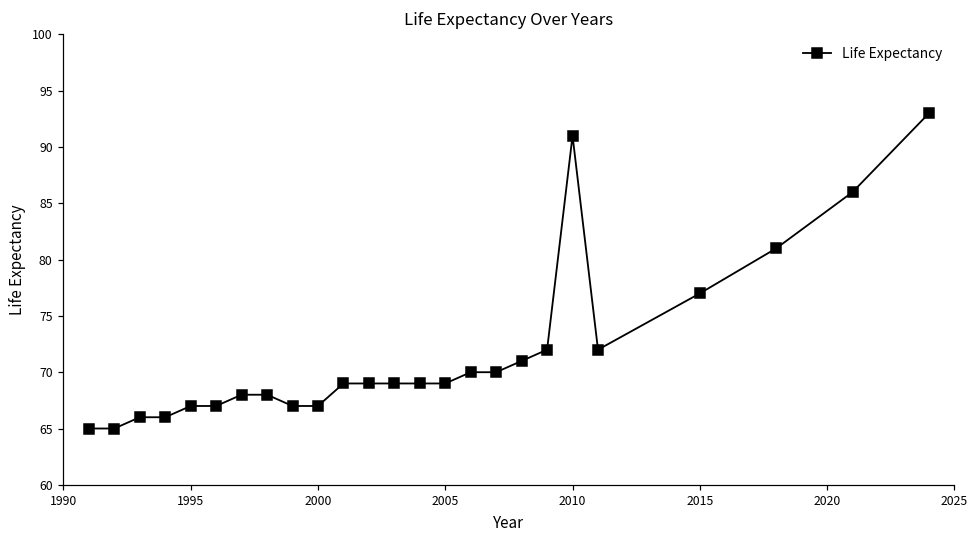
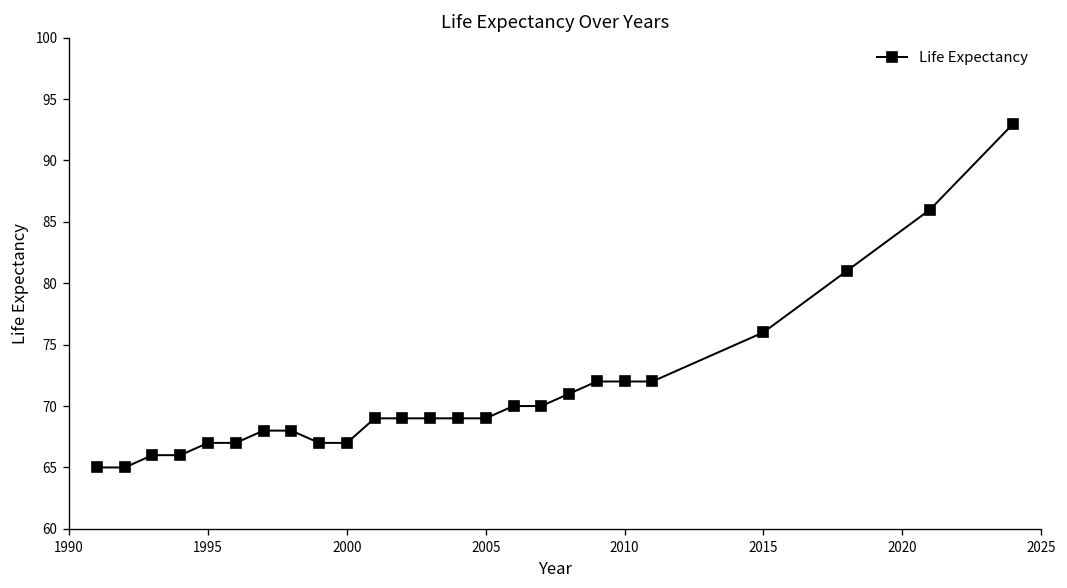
  {
    "1995": 67,
    "2000": 67,
    "2005": 69,
-   "2010": 91,
-   "2015": 77
+   "2010": 72,
+   "2015": 76
  }
